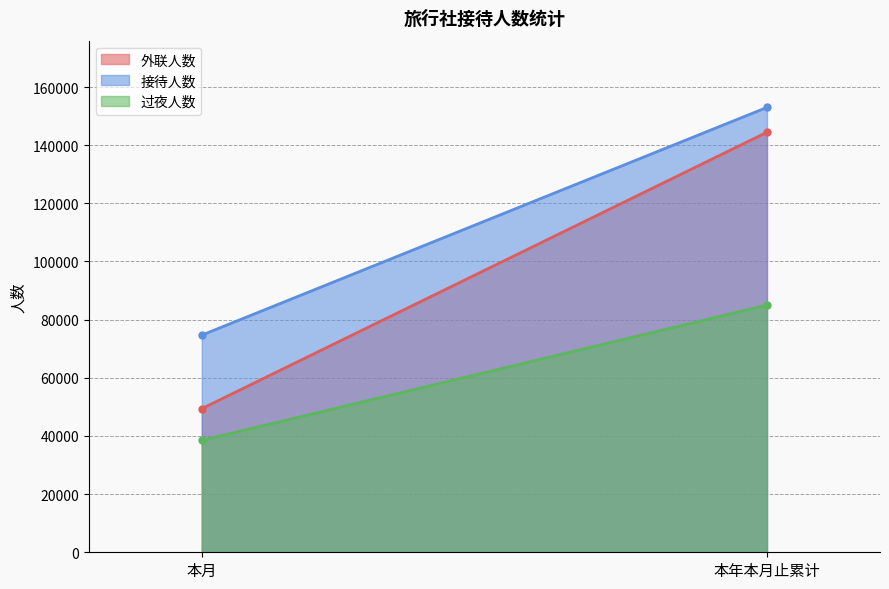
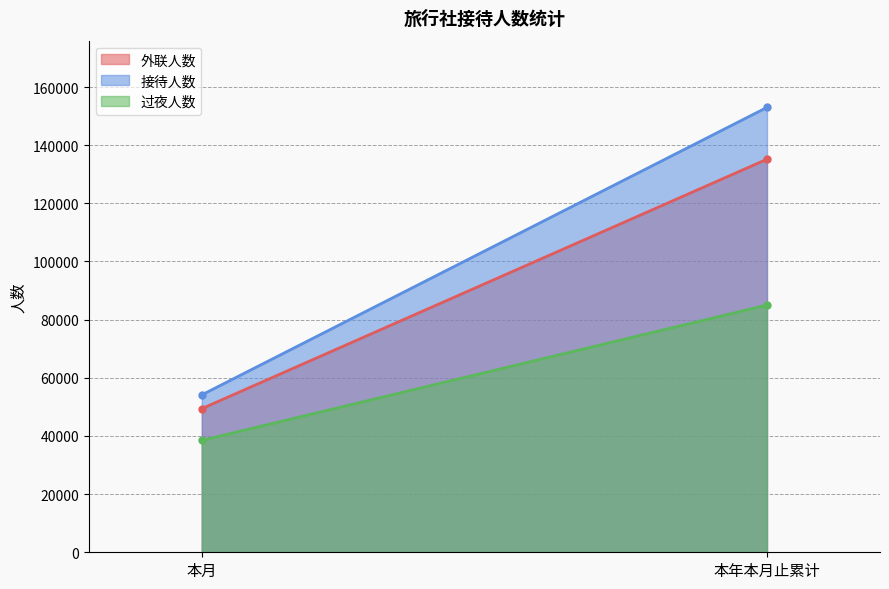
  {
    "外联人数": {
      "本月": 49000,
-     "本年本月止累计": 144000
+     "本年本月止累计": 135000
    },
    "接待人数": {
-     "本月": 75000,
+     "本月": 54000,
      "本年本月止累计": 153000
    },
    "过夜人数": {
      "本月": 38000,
      "本年本月止累计": 85000
    }
  }
